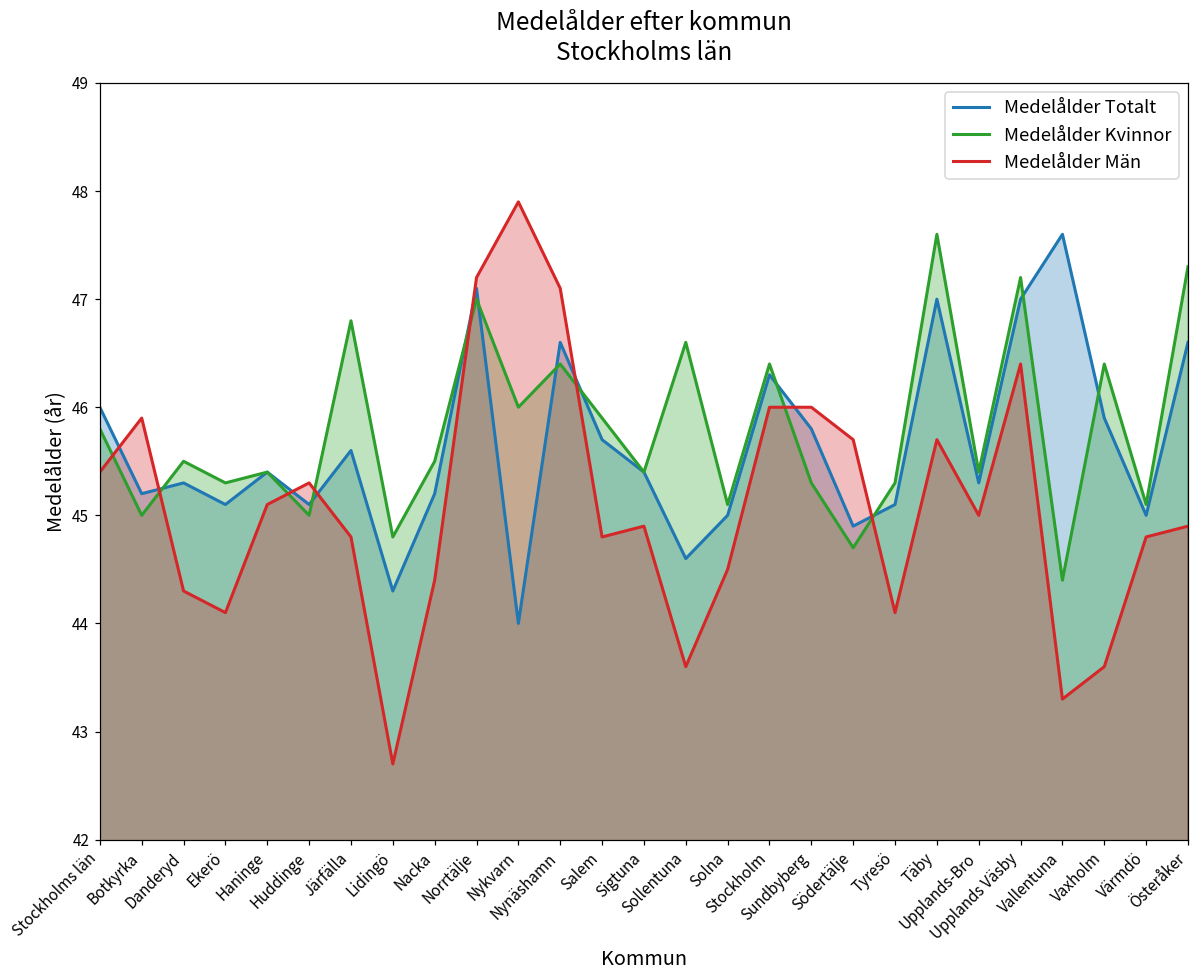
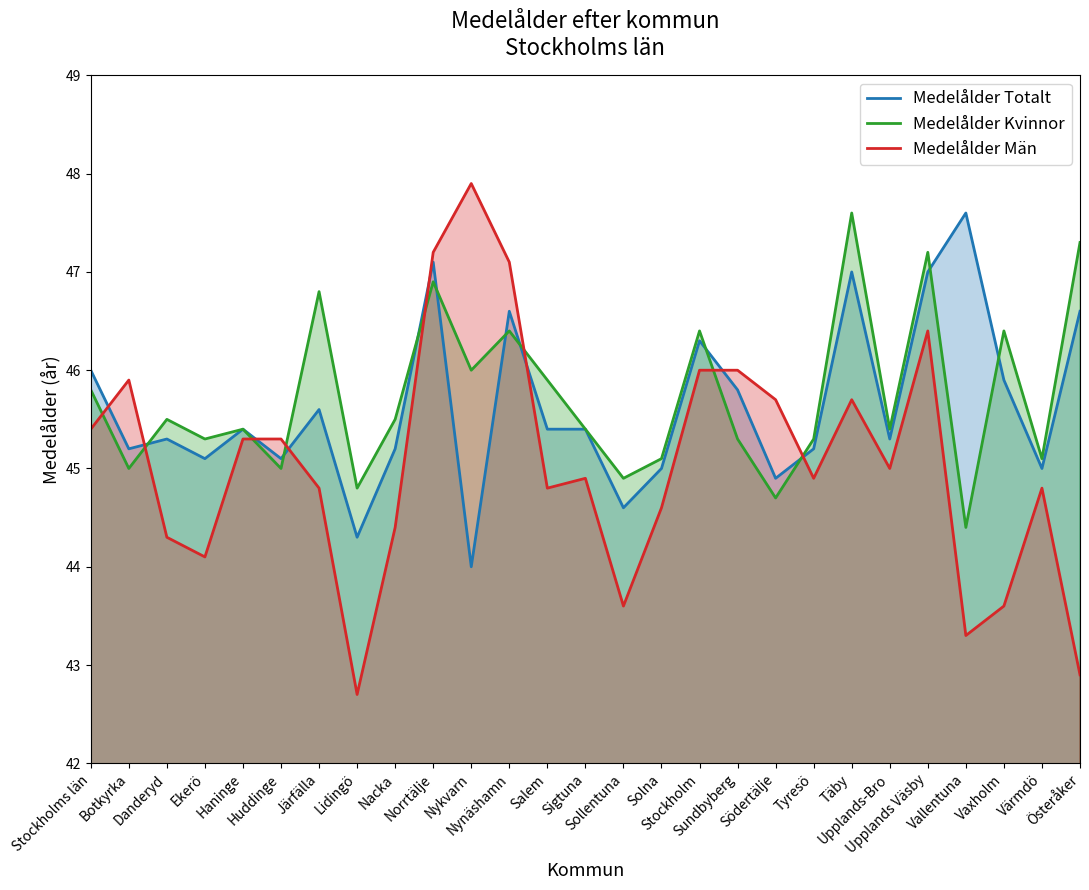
  {
    "Medelålder Totalt": {
      "Stockholms län": 46.0,
      "Botkyrka": 45.2,
      "Danderyd": 45.3,
      "Ekerö": 45.1,
      "Huddinge": 45.1,
      "Järfälla": 45.6,
      "Lidingö": 44.3,
      "Nacka": 45.2,
      "Norrtälje": 47.1,
      "Nykvarn": 44.0,
      "Nynäshamn": 46.6,
-     "Salem": 45.7,
+     "Salem": 45.4,
      "Sollentuna": 44.6,
      "Solna": 45.0,
      "Stockholm": 46.3,
      "Sundbyberg": 45.8,
      "Södertälje": 44.9,
-     "Tyresö": 45.1,
+     "Tyresö": 45.2,
      "Täby": 47.0,
      "Upplands-Bro": 45.3,
      "Upplands Väsby": 47.0,
      "Vallentuna": 47.6,
      "Vaxholm": 45.9,
      "Värmdö": 45.0,
      "Österåker": 46.6
    },
    "Medelålder Kvinnor": {
      "Stockholms län": 45.8,
      "Botkyrka": 45.0,
      "Danderyd": 45.5,
      "Ekerö": 45.3,
      "Huddinge": 45.0,
      "Järfälla": 46.8,
      "Lidingö": 44.8,
      "Nacka": 45.5,
-     "Norrtälje": 47.0,
+     "Norrtälje": 46.9,
      "Nykvarn": 46.0,
      "Nynäshamn": 46.4,
      "Salem": 45.9,
-     "Sollentuna": 46.6,
+     "Sollentuna": 44.9,
      "Solna": 45.1,
      "Stockholm": 46.4,
      "Sundbyberg": 45.3,
      "Södertälje": 44.7,
      "Tyresö": 45.3,
      "Täby": 47.6,
      "Upplands-Bro": 45.4,
      "Upplands Väsby": 47.2,
      "Vallentuna": 44.4,
      "Vaxholm": 46.4,
      "Värmdö": 45.1,
      "Österåker": 47.3
    },
    "Medelålder Män": {
      "Stockholms län": 45.4,
      "Botkyrka": 45.9,
      "Danderyd": 44.3,
      "Ekerö": 44.1,
-     "Haninge": 45.1,
+     "Haninge": 45.3,
      "Huddinge": 45.3,
      "Järfälla": 44.8,
      "Lidingö": 42.7,
      "Nacka": 44.4,
      "Norrtälje": 47.2,
      "Nykvarn": 47.9,
      "Nynäshamn": 47.1,
      "Salem": 44.8,
      "Sigtuna": 44.9,
      "Sollentuna": 43.6,
-     "Solna": 44.5,
+     "Solna": 44.6,
      "Stockholm": 46.0,
      "Sundbyberg": 46.0,
      "Södertälje": 45.7,
-     "Tyresö": 44.1,
+     "Tyresö": 44.9,
      "Täby": 45.7,
      "Upplands-Bro": 45.0,
      "Upplands Väsby": 46.4,
      "Vallentuna": 43.3,
      "Vaxholm": 43.6,
      "Värmdö": 44.8,
-     "Österåker": 44.9
+     "Österåker": 42.9
    }
  }
